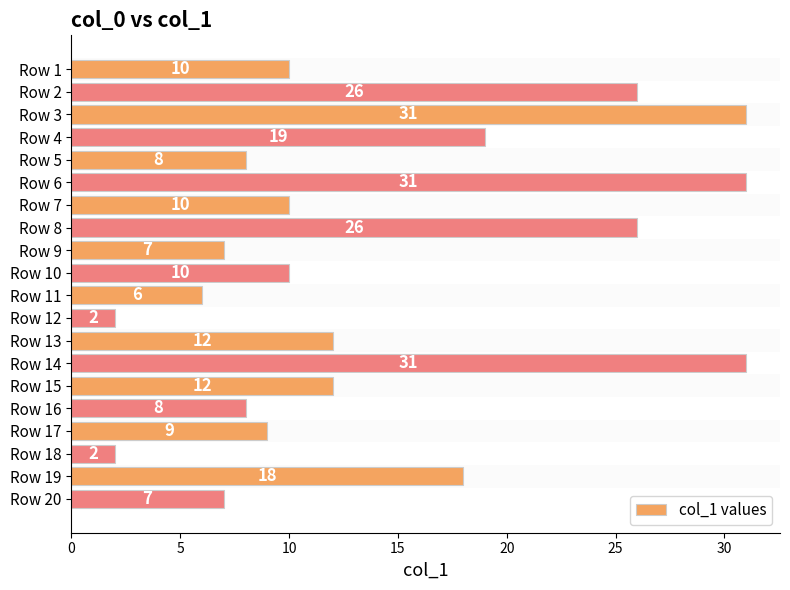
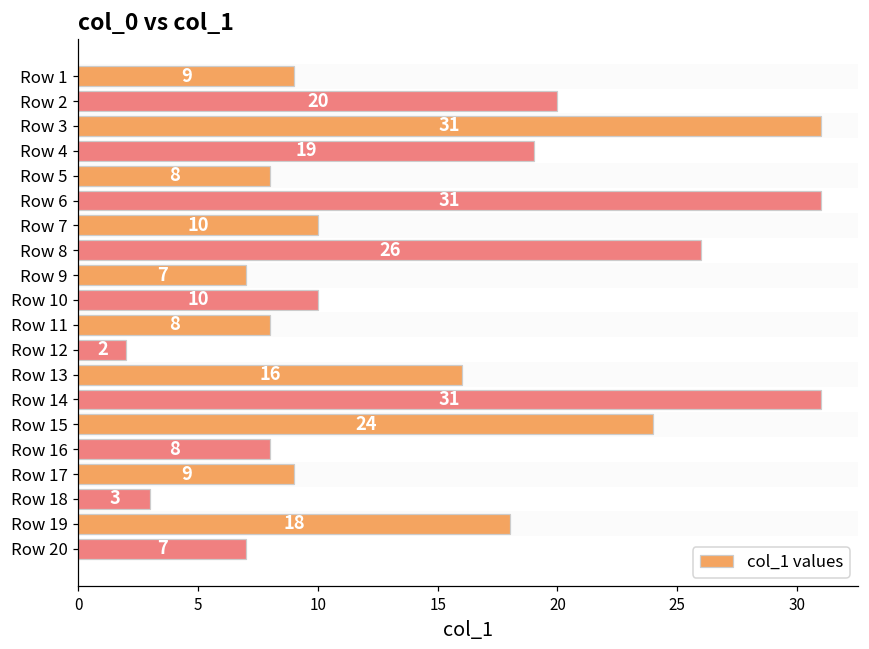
  {
-   "Row 1": 10,
-   "Row 2": 26,
+   "Row 1": 9,
+   "Row 2": 20,
    "Row 3": 31,
    "Row 4": 19,
    "Row 5": 8,
    "Row 6": 31,
    "Row 7": 10,
    "Row 8": 26,
    "Row 9": 7,
    "Row 10": 10,
-   "Row 11": 6,
+   "Row 11": 8,
    "Row 12": 2,
-   "Row 13": 12,
+   "Row 13": 16,
    "Row 14": 31,
-   "Row 15": 12,
+   "Row 15": 24,
    "Row 16": 8,
    "Row 17": 9,
-   "Row 18": 2,
+   "Row 18": 3,
    "Row 19": 18,
    "Row 20": 7
  }
